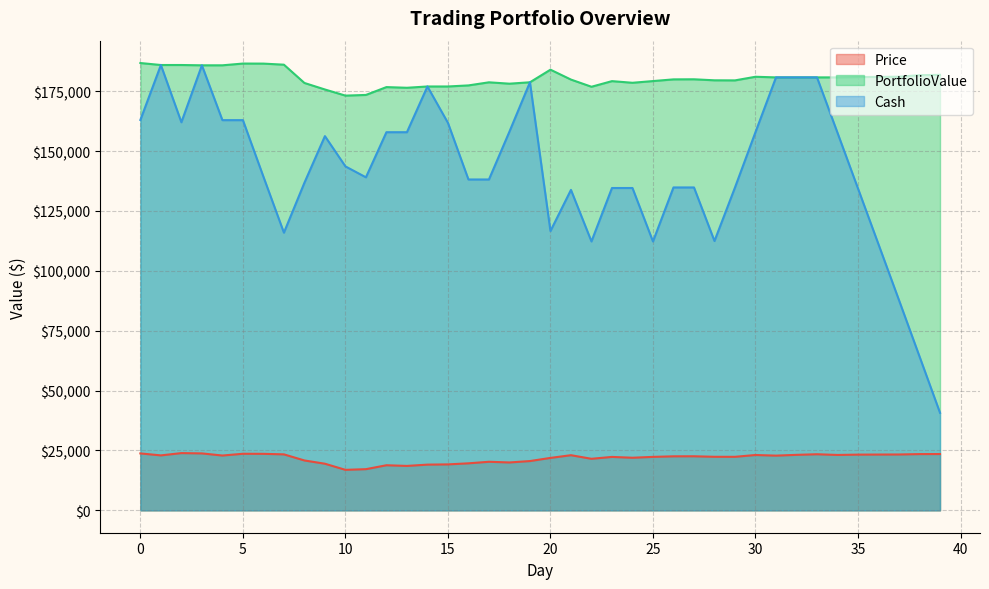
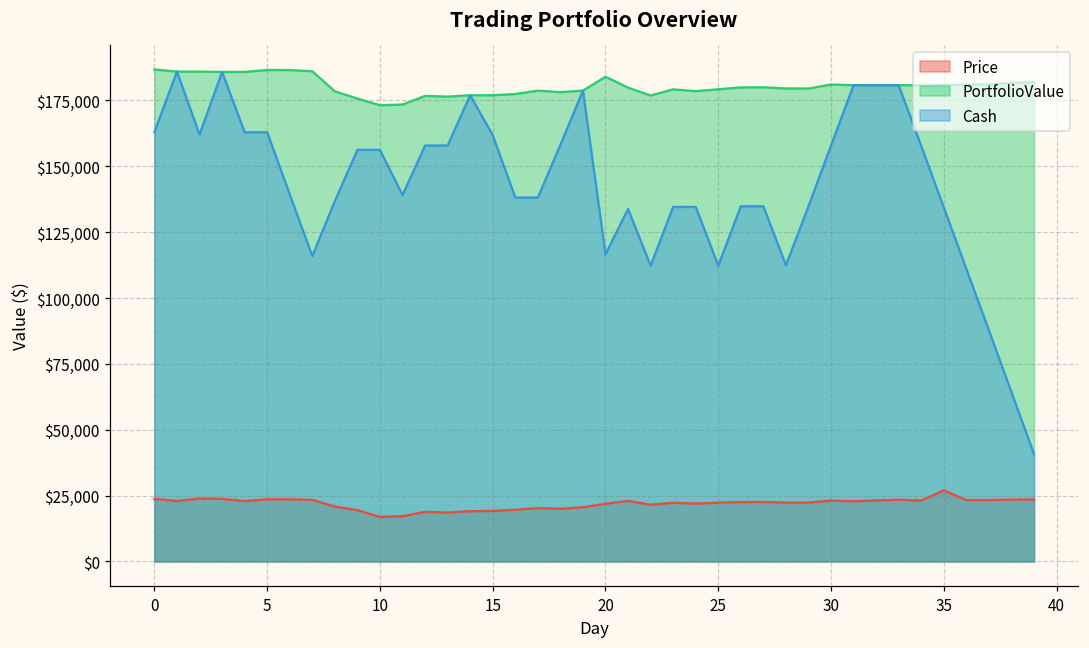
  {
    "Price": {
      "0": "$24,000",
      "5": "$24,000",
      "10": "$17,000",
      "15": "$19,000",
      "20": "$22,000",
      "25": "$22,000",
      "30": "$23,000",
-     "35": "$23,000"
+     "35": "$27,000"
    },
    "PortfolioValue": {
      "0": "$187,000",
      "5": "$187,000",
      "10": "$173,000",
      "15": "$177,000",
      "20": "$184,000",
      "25": "$179,000",
      "30": "$181,000"
    },
    "Cash": {
      "0": "$163,000",
      "5": "$163,000",
-     "10": "$144,000",
+     "10": "$156,000",
      "15": "$162,000",
      "20": "$117,000",
      "25": "$112,000",
      "30": "$158,000",
      "35": "$134,000"
    }
  }
